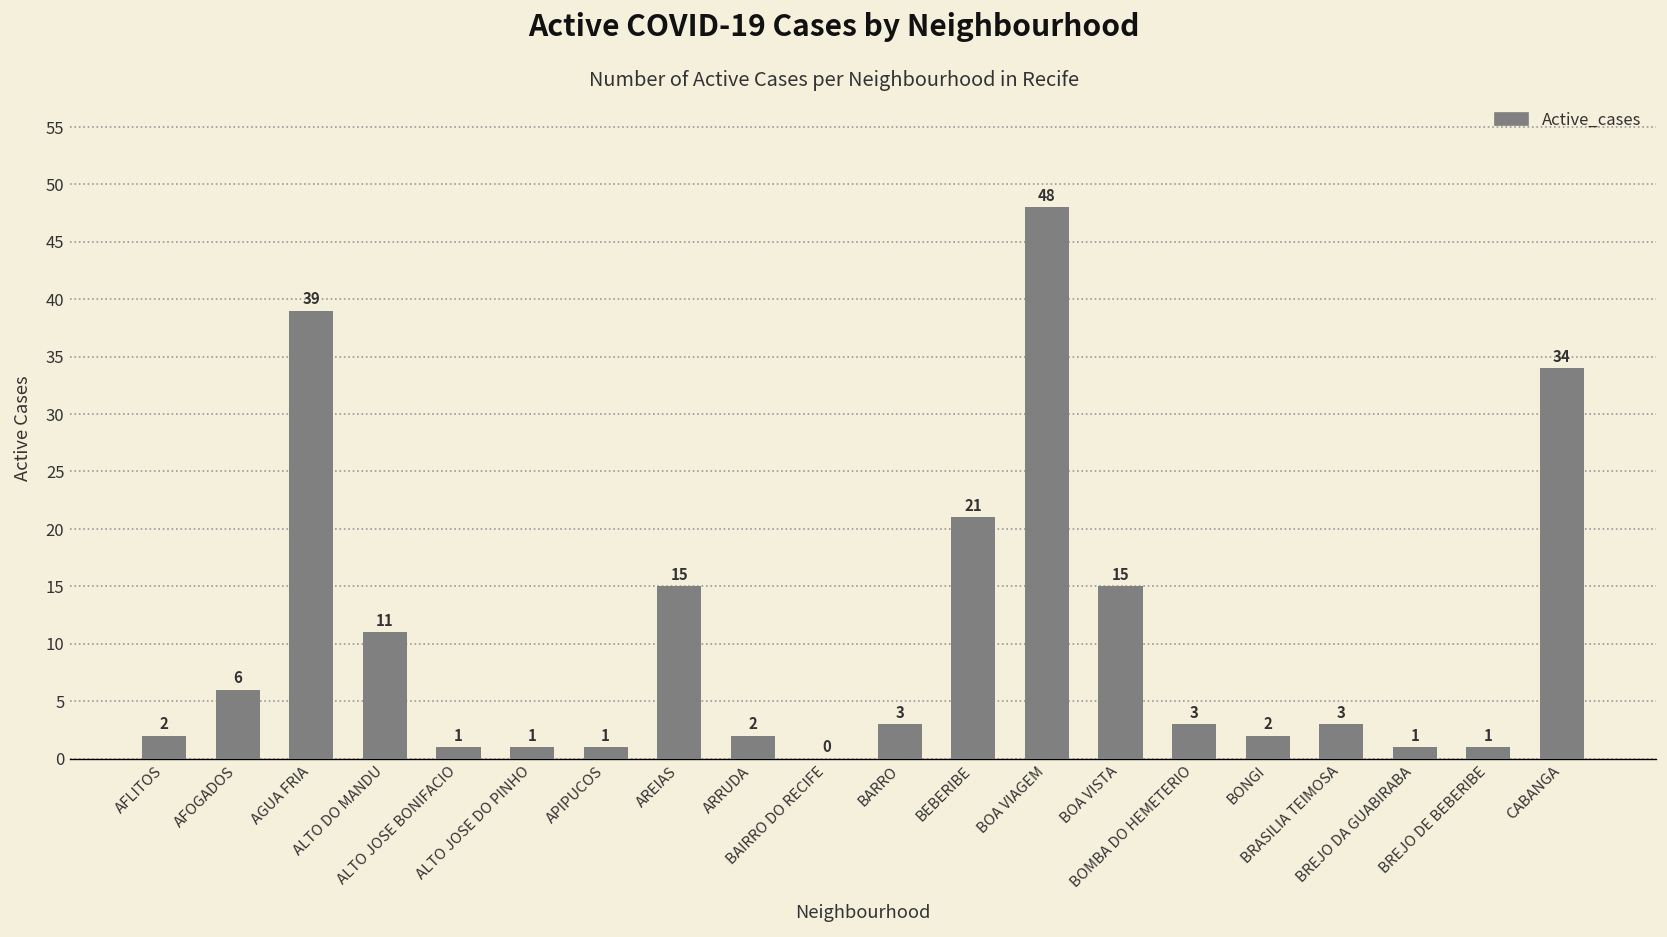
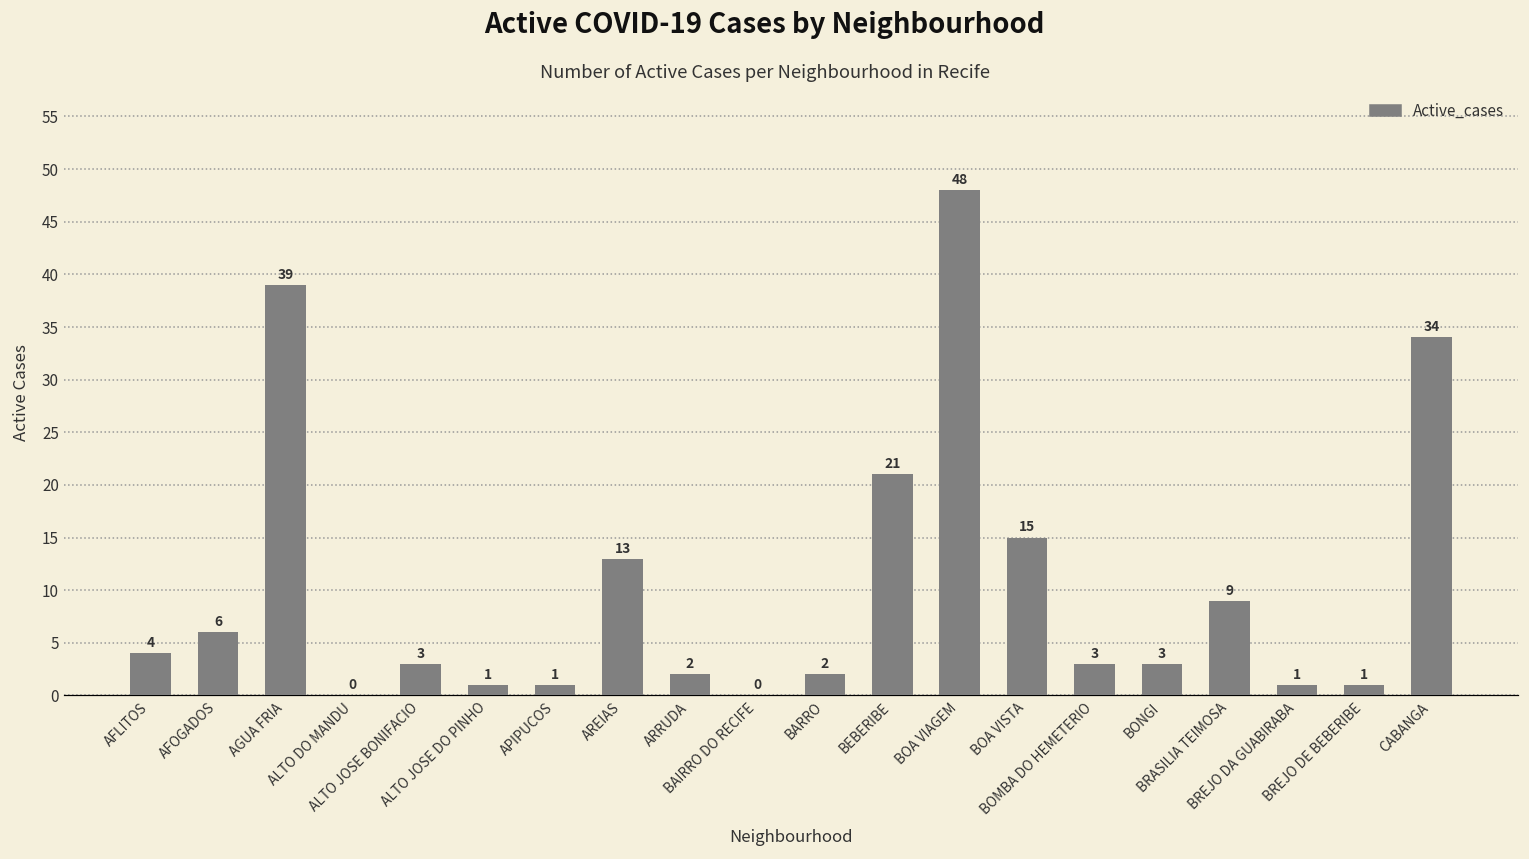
  {
-   "AFLITOS": 2,
+   "AFLITOS": 4,
    "AFOGADOS": 6,
    "AGUA FRIA": 39,
-   "ALTO DO MANDU": 11,
-   "ALTO JOSE BONIFACIO": 1,
+   "ALTO DO MANDU": 0,
+   "ALTO JOSE BONIFACIO": 3,
    "ALTO JOSE DO PINHO": 1,
    "APIPUCOS": 1,
-   "AREIAS": 15,
+   "AREIAS": 13,
    "ARRUDA": 2,
    "BAIRRO DO RECIFE": 0,
-   "BARRO": 3,
+   "BARRO": 2,
    "BEBERIBE": 21,
    "BOA VIAGEM": 48,
    "BOA VISTA": 15,
    "BOMBA DO HEMETERIO": 3,
-   "BONGI": 2,
-   "BRASILIA TEIMOSA": 3,
+   "BONGI": 3,
+   "BRASILIA TEIMOSA": 9,
    "BREJO DA GUABIRABA": 1,
    "BREJO DE BEBERIBE": 1,
    "CABANGA": 34
  }
